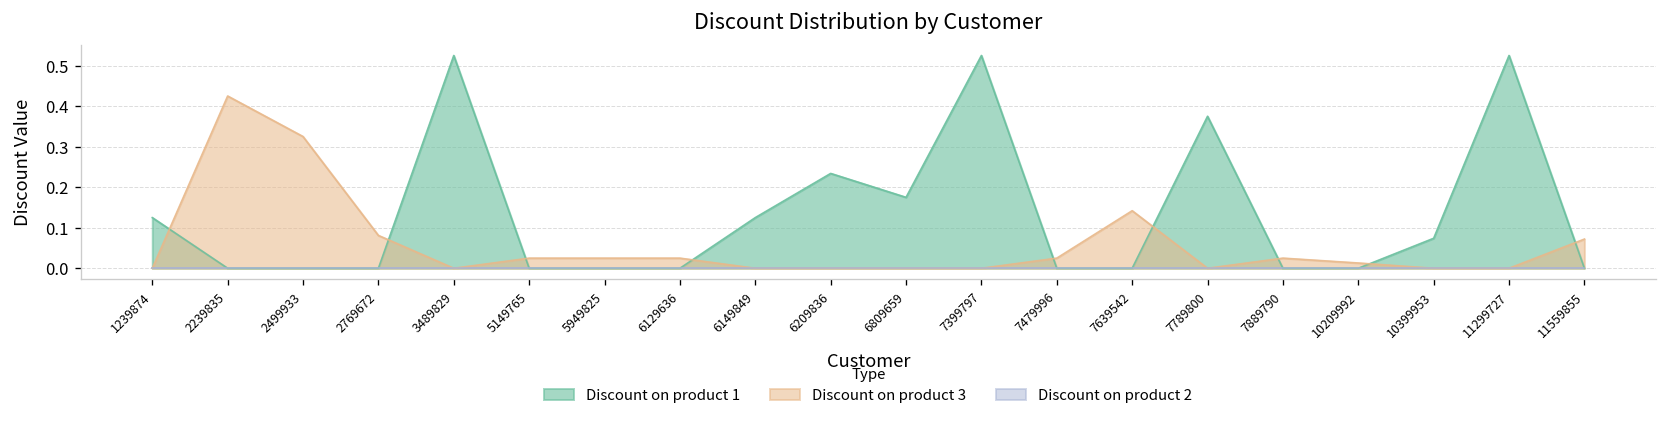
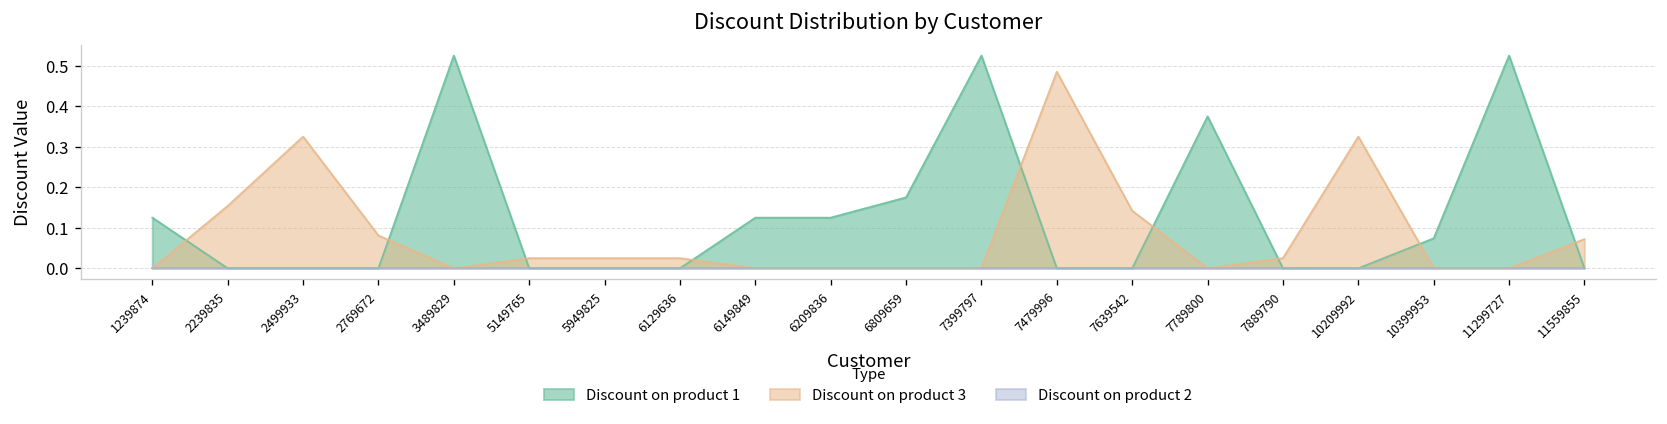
  {
    "Discount on product 1": {
      "1239874": 0.13,
      "3489829": 0.53,
      "6149849": 0.13,
-     "6209836": 0.23,
+     "6209836": 0.13,
      "6809659": 0.18,
      "7399797": 0.53,
      "7789800": 0.38,
      "10399953": 0.07,
      "11299727": 0.53
    },
    "Discount on product 3": {
-     "2239835": 0.43,
+     "2239835": 0.15,
      "2499933": 0.33,
      "2769672": 0.08,
      "5149765": 0.03,
      "5949825": 0.03,
      "6129636": 0.03,
-     "7479996": 0.03,
+     "7479996": 0.49,
      "7639542": 0.14,
      "7889790": 0.03,
-     "10209992": 0.01,
+     "10209992": 0.33,
      "11559855": 0.07
    }
  }
